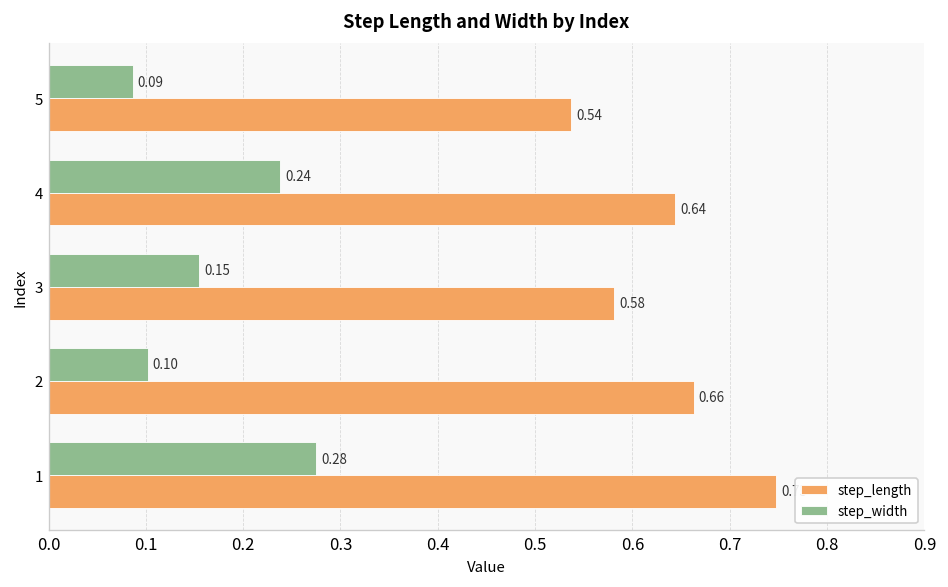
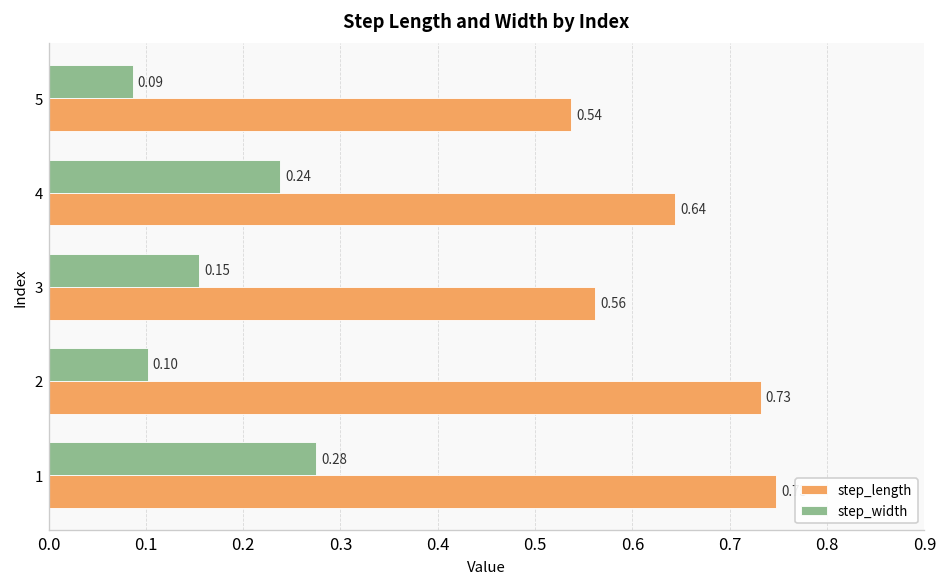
  {
    "step_length": {
      "5": 0.54,
      "4": 0.64,
-     "3": 0.58,
-     "2": 0.66
+     "3": 0.56,
+     "2": 0.73
    },
    "step_width": {
      "5": 0.09,
      "4": 0.24,
      "3": 0.15,
      "2": 0.10,
      "1": 0.28
    }
  }
